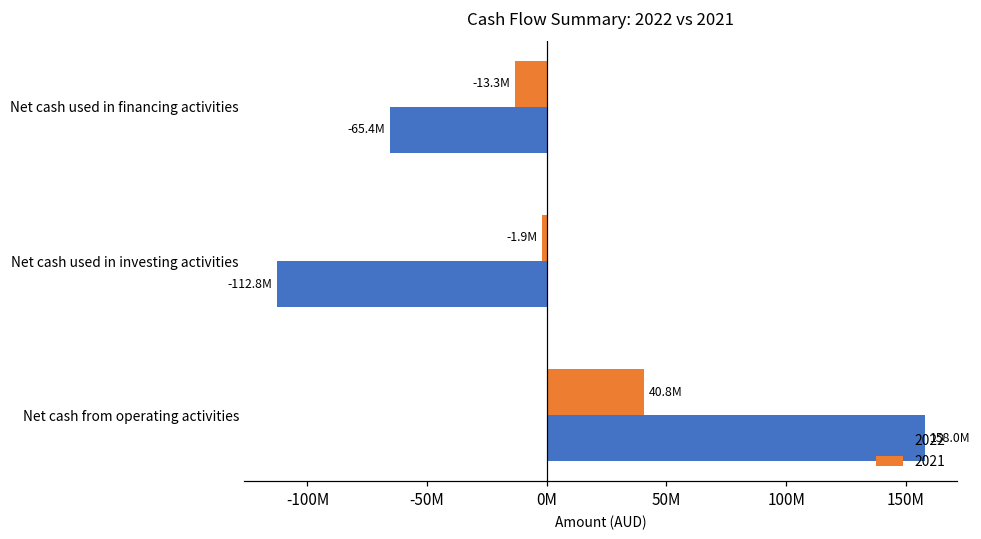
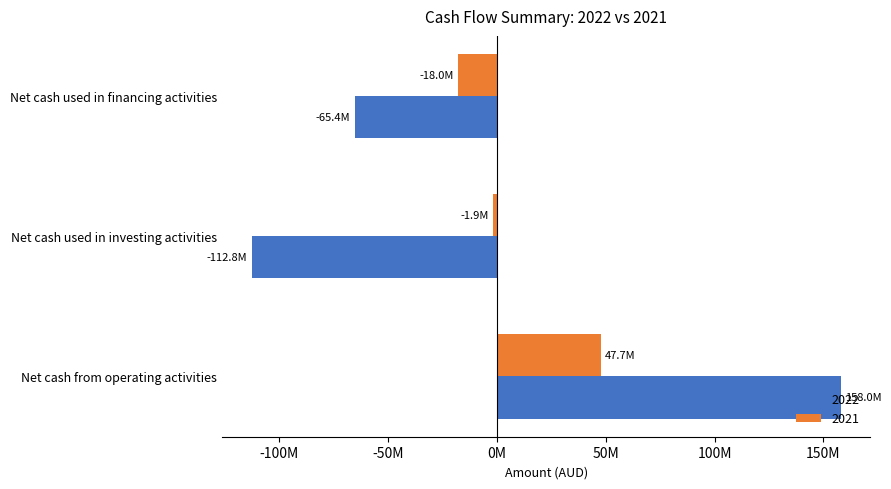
  {
    "2022": {
      "Net cash used in financing activities": "-65.4M",
      "Net cash used in investing activities": "-112.8M",
      "Net cash from operating activities": "158.0M"
    },
    "2021": {
-     "Net cash used in financing activities": "-13.3M",
+     "Net cash used in financing activities": "-18.0M",
      "Net cash used in investing activities": "-1.9M",
-     "Net cash from operating activities": "40.8M"
+     "Net cash from operating activities": "47.7M"
    }
  }
